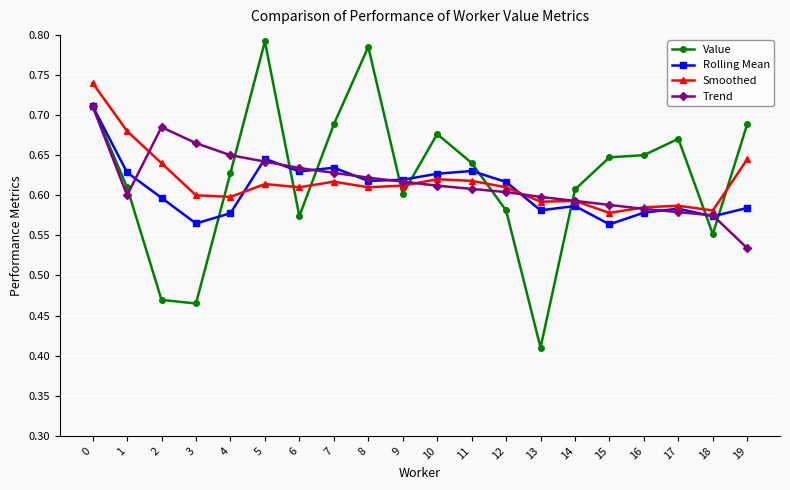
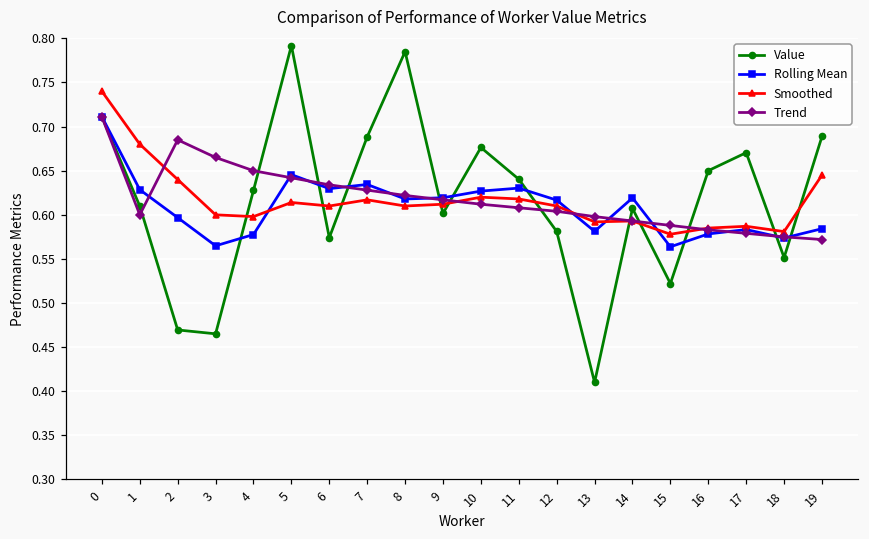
  {
    "Value": {
      "1": 0.61,
      "2": 0.47,
      "3": 0.47,
      "4": 0.63,
      "5": 0.79,
      "6": 0.57,
      "7": 0.69,
      "8": 0.78,
      "9": 0.60,
      "10": 0.68,
      "11": 0.64,
      "12": 0.58,
      "13": 0.41,
      "14": 0.61,
-     "15": 0.65,
+     "15": 0.52,
      "16": 0.65,
      "17": 0.67,
      "18": 0.55,
      "19": 0.69
    },
    "Rolling Mean": {
      "1": 0.63,
      "2": 0.60,
      "3": 0.56,
      "4": 0.58,
      "5": 0.65,
      "6": 0.63,
      "7": 0.63,
      "8": 0.62,
      "10": 0.63,
      "11": 0.63,
      "12": 0.62,
      "13": 0.58,
-     "14": 0.59,
+     "14": 0.62,
      "15": 0.56,
      "16": 0.58,
      "17": 0.58,
      "19": 0.58
    },
    "Smoothed": {
      "0": 0.74,
      "1": 0.68,
      "2": 0.64,
      "3": 0.60,
      "4": 0.60,
      "5": 0.61,
      "6": 0.61,
      "7": 0.62,
      "8": 0.61,
      "9": 0.61,
      "10": 0.62,
      "11": 0.62,
      "12": 0.61,
      "13": 0.59,
      "15": 0.58,
      "17": 0.59,
      "18": 0.58,
      "19": 0.65
    },
    "Trend": {
      "1": 0.60,
      "2": 0.69,
      "3": 0.67,
      "4": 0.65,
      "5": 0.64,
      "6": 0.63,
      "7": 0.63,
      "8": 0.62,
      "10": 0.61,
      "11": 0.61,
      "12": 0.60,
      "13": 0.60,
      "15": 0.59,
      "17": 0.58,
-     "19": 0.53
+     "19": 0.57
    }
  }
